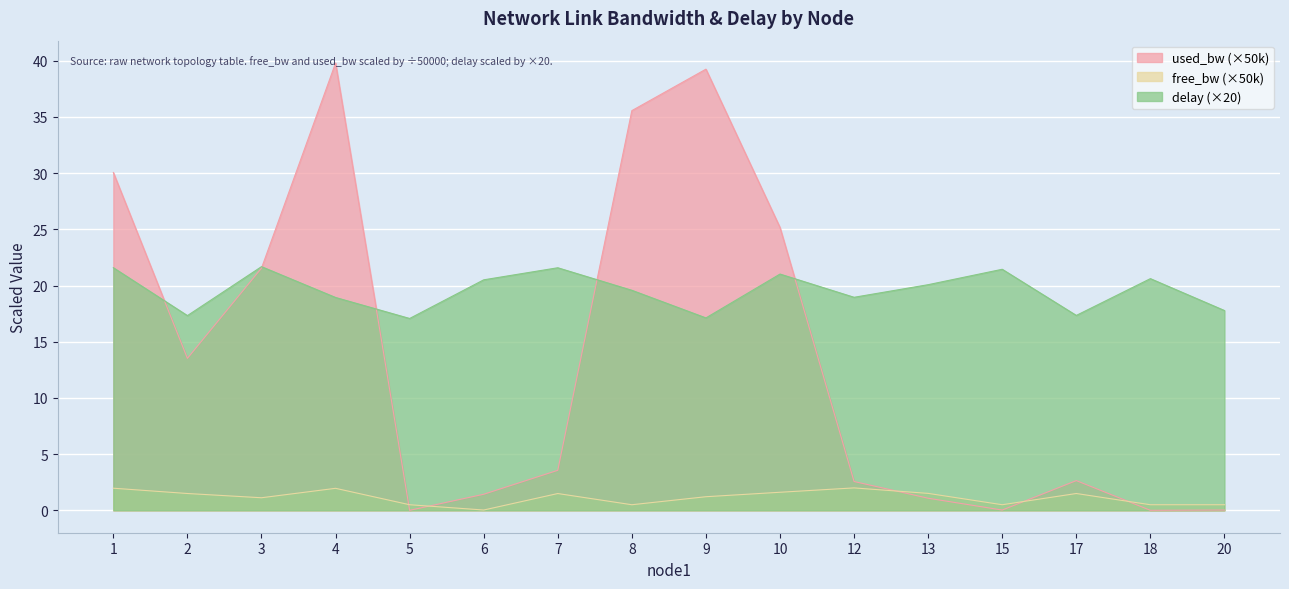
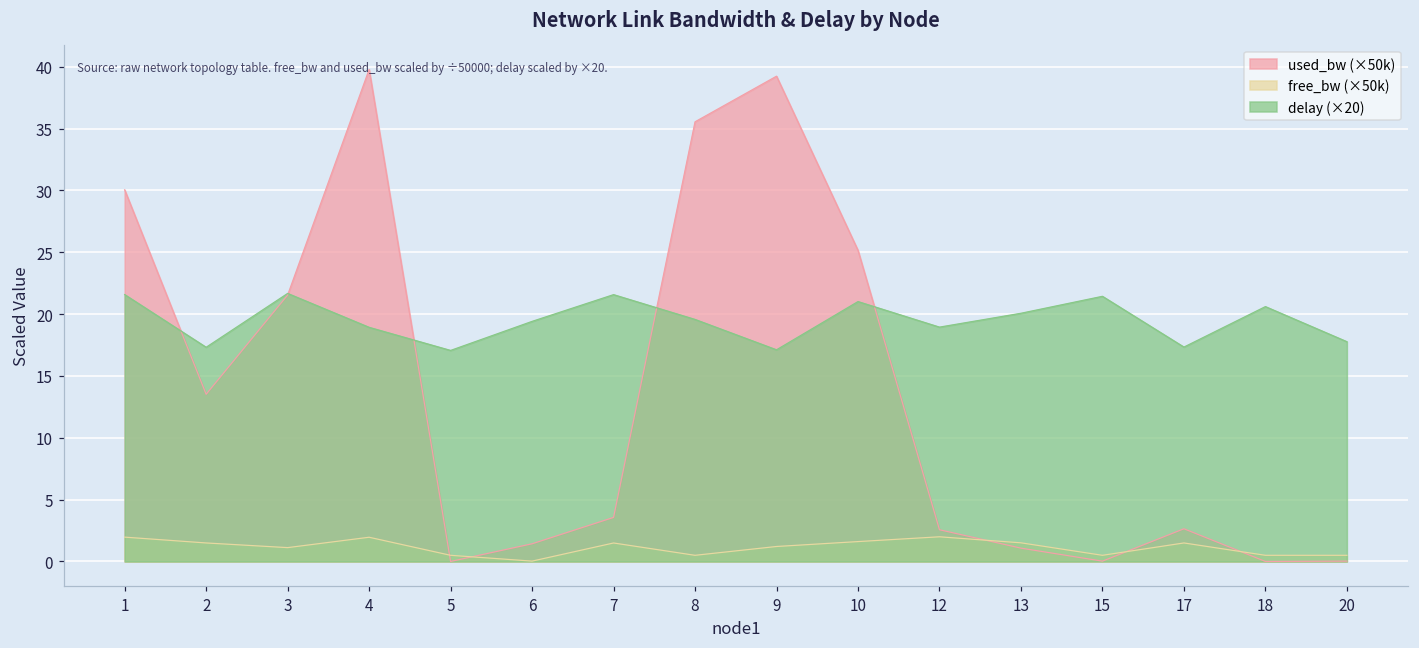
  {
    "delay (×20)": {
      "1": 21.6,
      "2": 17.3,
      "4": 18.9,
      "5": 17.1,
-     "6": 20.5,
+     "6": 19.4,
      "7": 21.6,
      "8": 19.6,
      "9": 17.1,
      "10": 21.0,
      "12": 19.0,
      "13": 20.1,
      "15": 21.4,
      "17": 17.3,
      "18": 20.6,
      "20": 17.8
    }
  }
